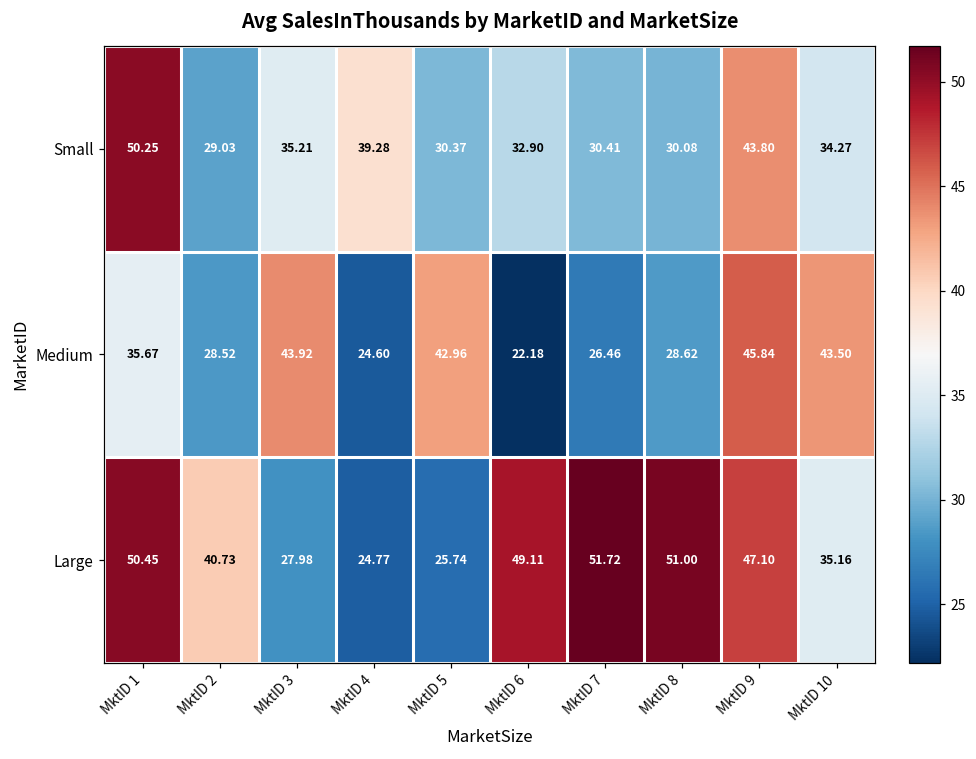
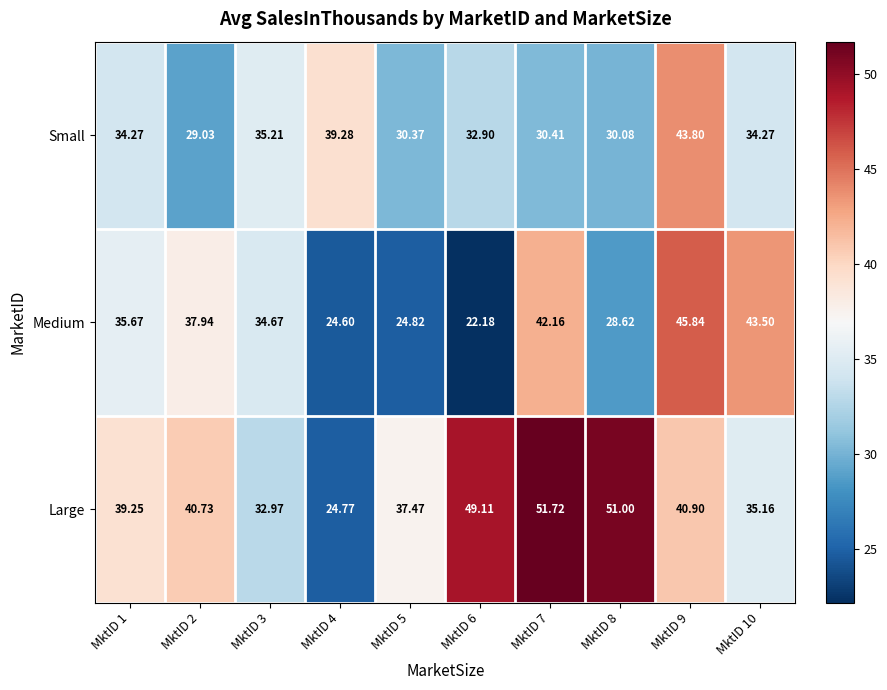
  {
    "Small": {
-     "MktID 1": 50.25,
+     "MktID 1": 34.27,
      "MktID 2": 29.03,
      "MktID 3": 35.21,
      "MktID 4": 39.28,
      "MktID 5": 30.37,
      "MktID 6": 32.90,
      "MktID 7": 30.41,
      "MktID 8": 30.08,
      "MktID 9": 43.80,
      "MktID 10": 34.27
    },
    "Medium": {
      "MktID 1": 35.67,
-     "MktID 2": 28.52,
-     "MktID 3": 43.92,
+     "MktID 2": 37.94,
+     "MktID 3": 34.67,
      "MktID 4": 24.60,
-     "MktID 5": 42.96,
+     "MktID 5": 24.82,
      "MktID 6": 22.18,
-     "MktID 7": 26.46,
+     "MktID 7": 42.16,
      "MktID 8": 28.62,
      "MktID 9": 45.84,
      "MktID 10": 43.50
    },
    "Large": {
-     "MktID 1": 50.45,
+     "MktID 1": 39.25,
      "MktID 2": 40.73,
-     "MktID 3": 27.98,
+     "MktID 3": 32.97,
      "MktID 4": 24.77,
-     "MktID 5": 25.74,
+     "MktID 5": 37.47,
      "MktID 6": 49.11,
      "MktID 7": 51.72,
      "MktID 8": 51.00,
-     "MktID 9": 47.10,
+     "MktID 9": 40.90,
      "MktID 10": 35.16
    }
  }
